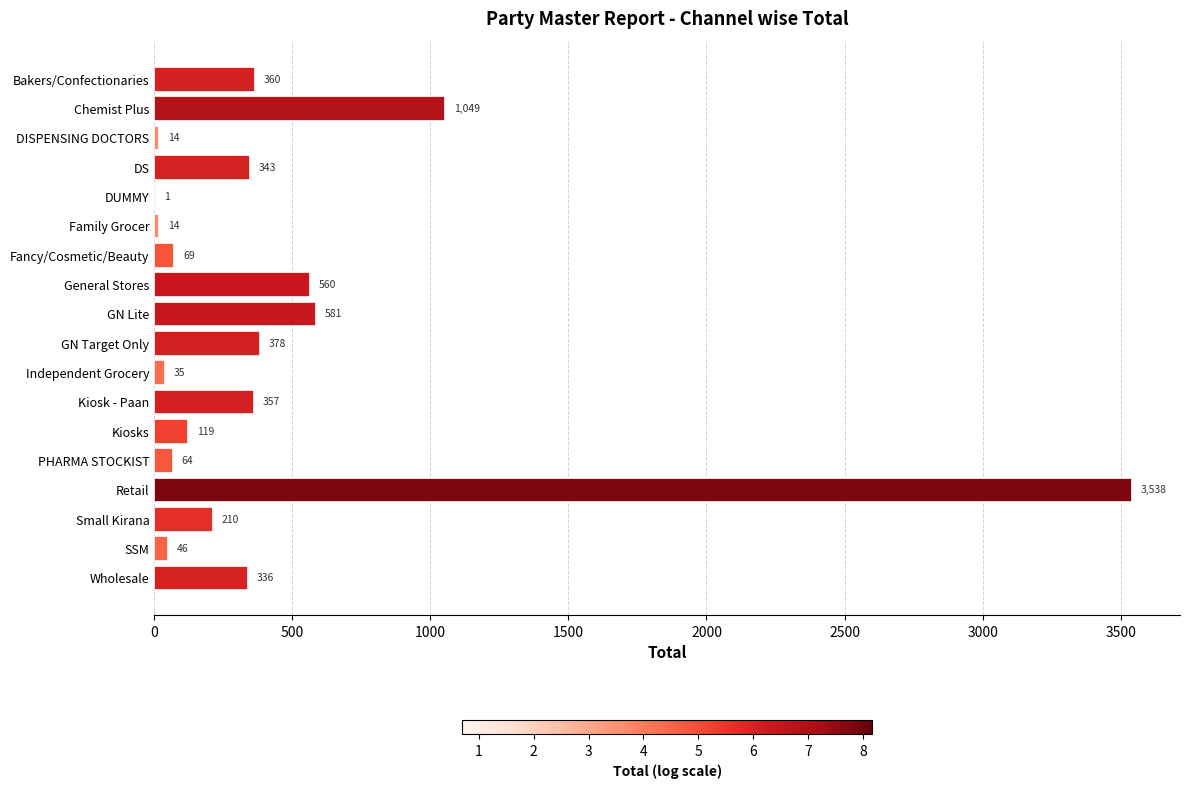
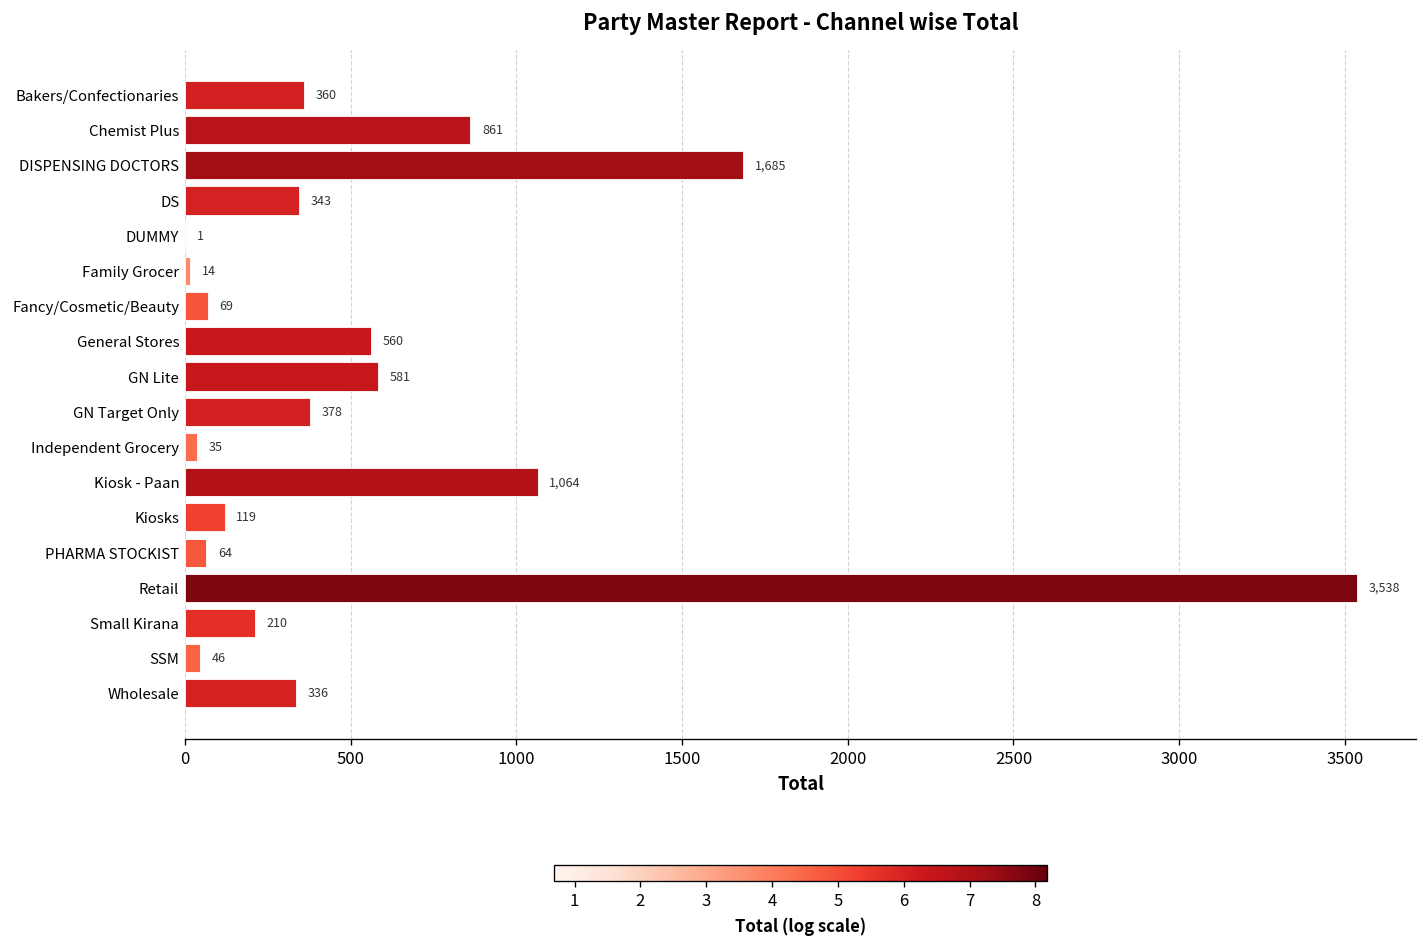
  {
    "Bakers/Confectionaries": "360",
-   "Chemist Plus": "1,049",
-   "DISPENSING DOCTORS": "14",
+   "Chemist Plus": "861",
+   "DISPENSING DOCTORS": "1,685",
    "DS": "343",
    "DUMMY": "1",
    "Family Grocer": "14",
    "Fancy/Cosmetic/Beauty": "69",
    "General Stores": "560",
    "GN Lite": "581",
    "GN Target Only": "378",
    "Independent Grocery": "35",
-   "Kiosk - Paan": "357",
+   "Kiosk - Paan": "1,064",
    "Kiosks": "119",
    "PHARMA STOCKIST": "64",
    "Retail": "3,538",
    "Small Kirana": "210",
    "SSM": "46",
    "Wholesale": "336"
  }
